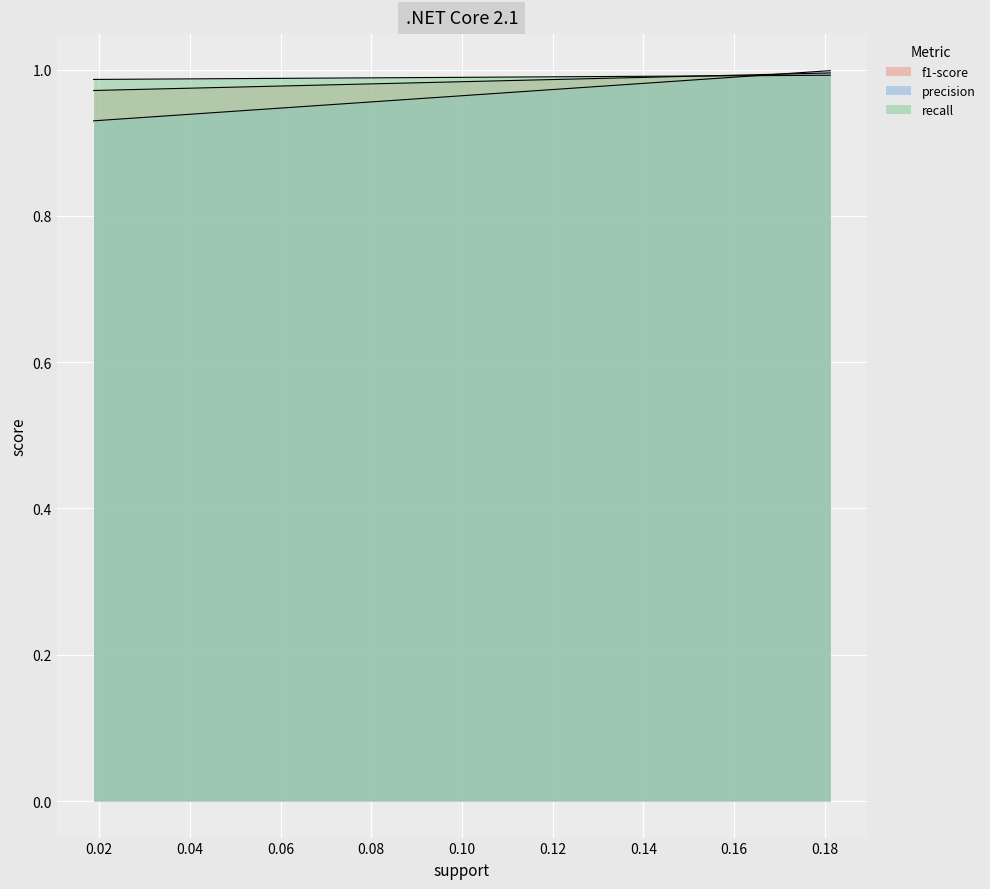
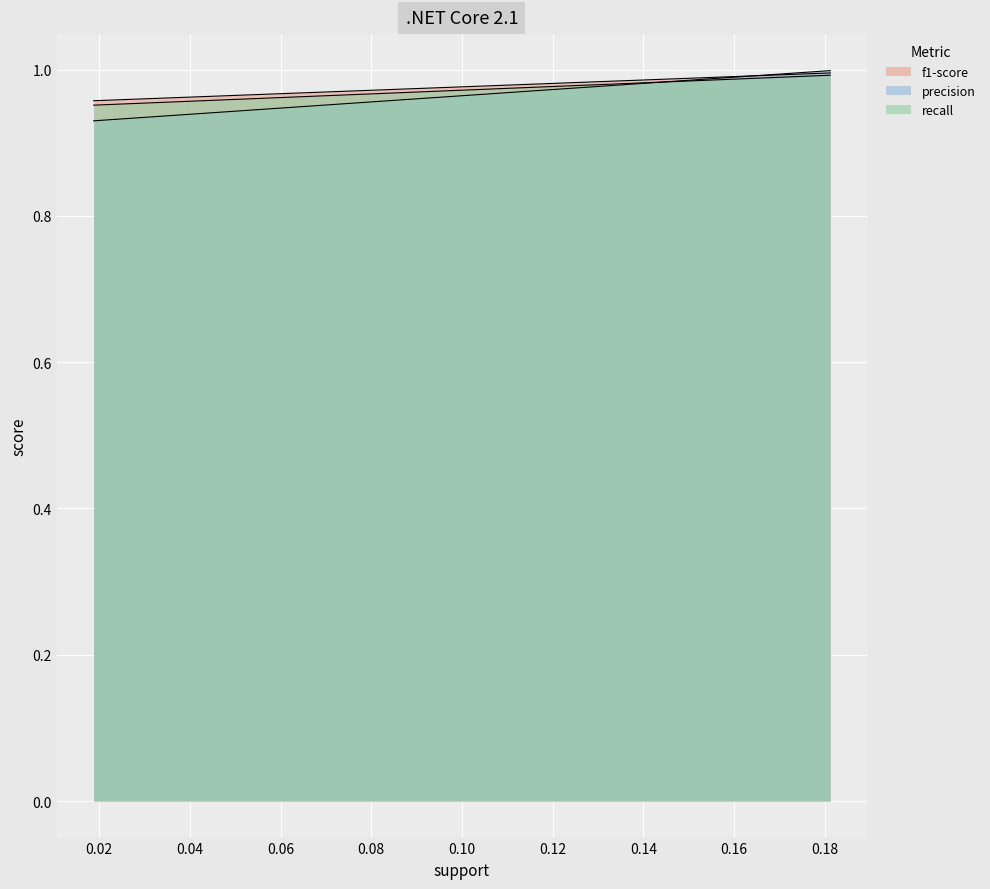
  {
    "f1-score": {
-     "0.02": 0.97
+     "0.02": 0.96
    },
    "precision": {
      "0.02": 0.93
    },
    "recall": {
-     "0.02": 0.99
+     "0.02": 0.95
    }
  }
